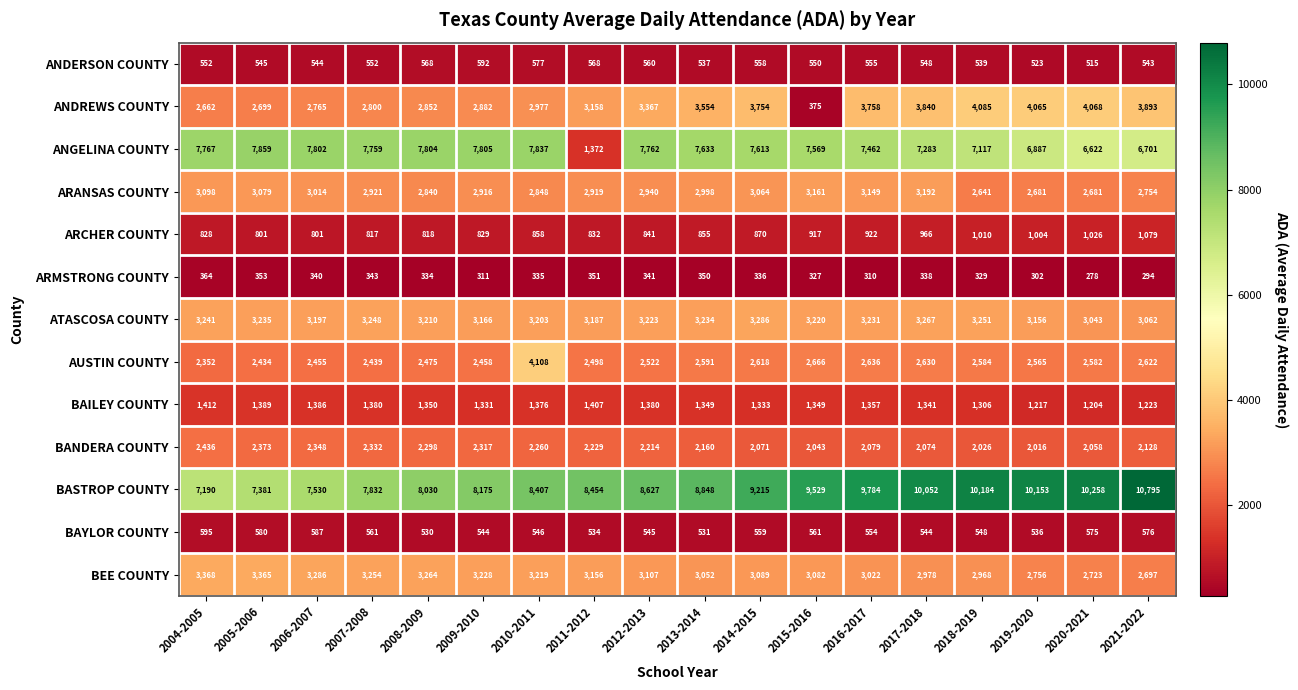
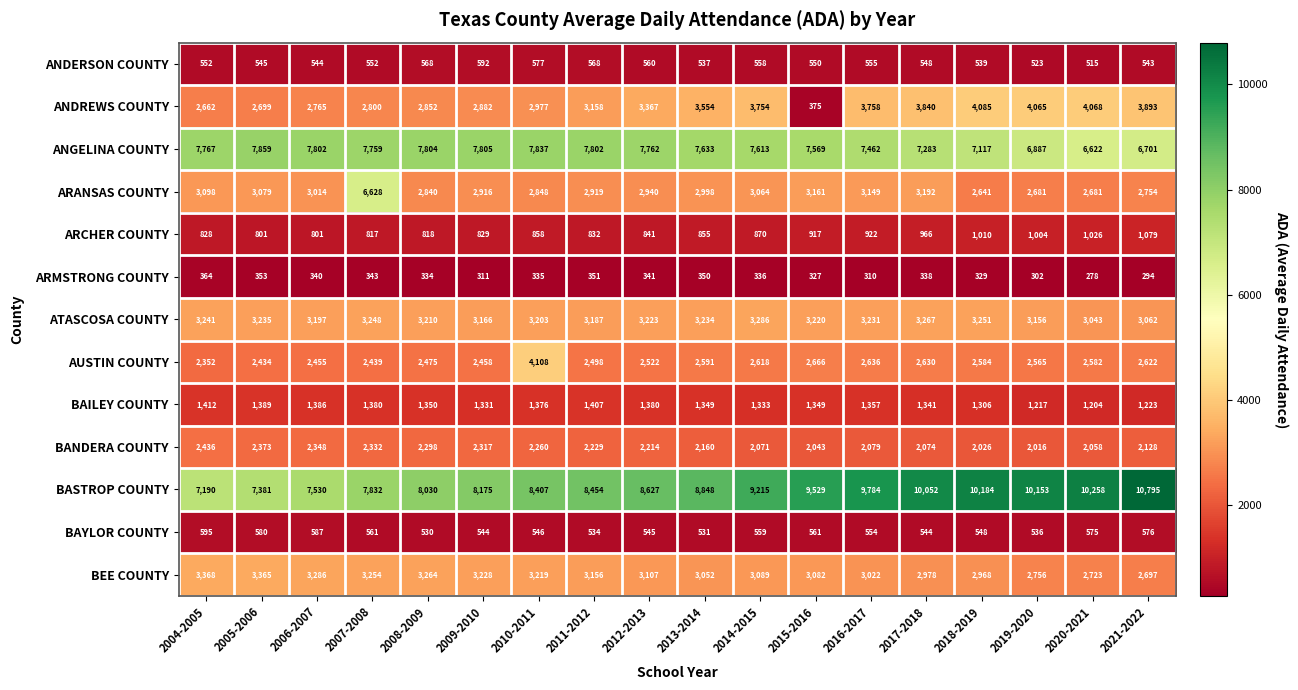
  {
    "ANGELINA COUNTY": {
      "2004-2005": "7,767",
      "2005-2006": "7,859",
      "2006-2007": "7,802",
      "2007-2008": "7,759",
      "2008-2009": "7,804",
      "2009-2010": "7,805",
      "2010-2011": "7,837",
-     "2011-2012": "1,372",
+     "2011-2012": "7,802",
      "2012-2013": "7,762",
      "2013-2014": "7,633",
      "2014-2015": "7,613",
      "2015-2016": "7,569",
      "2016-2017": "7,462",
      "2017-2018": "7,283",
      "2018-2019": "7,117",
      "2019-2020": "6,887",
      "2020-2021": "6,622",
      "2021-2022": "6,701"
    },
    "ARANSAS COUNTY": {
      "2004-2005": "3,098",
      "2005-2006": "3,079",
      "2006-2007": "3,014",
-     "2007-2008": "2,921",
+     "2007-2008": "6,628",
      "2008-2009": "2,840",
      "2009-2010": "2,916",
      "2010-2011": "2,848",
      "2011-2012": "2,919",
      "2012-2013": "2,940",
      "2013-2014": "2,998",
      "2014-2015": "3,064",
      "2015-2016": "3,161",
      "2016-2017": "3,149",
      "2017-2018": "3,192",
      "2018-2019": "2,641",
      "2019-2020": "2,681",
      "2020-2021": "2,681",
      "2021-2022": "2,754"
    }
  }
